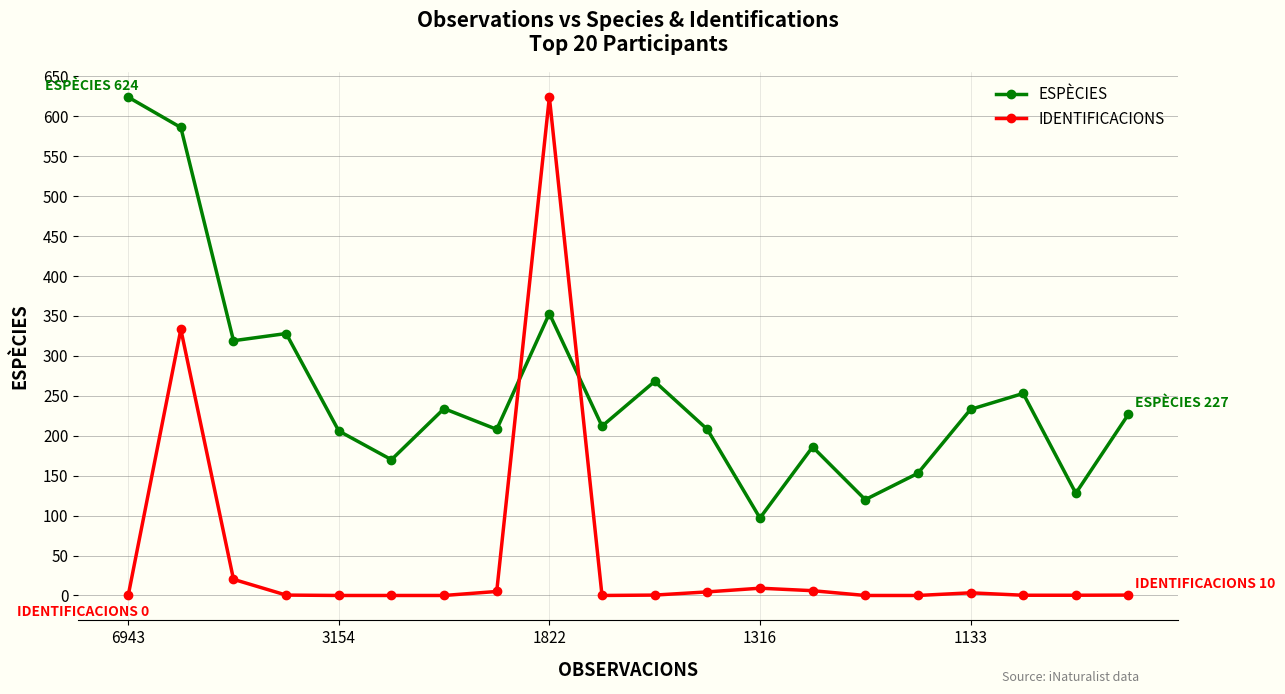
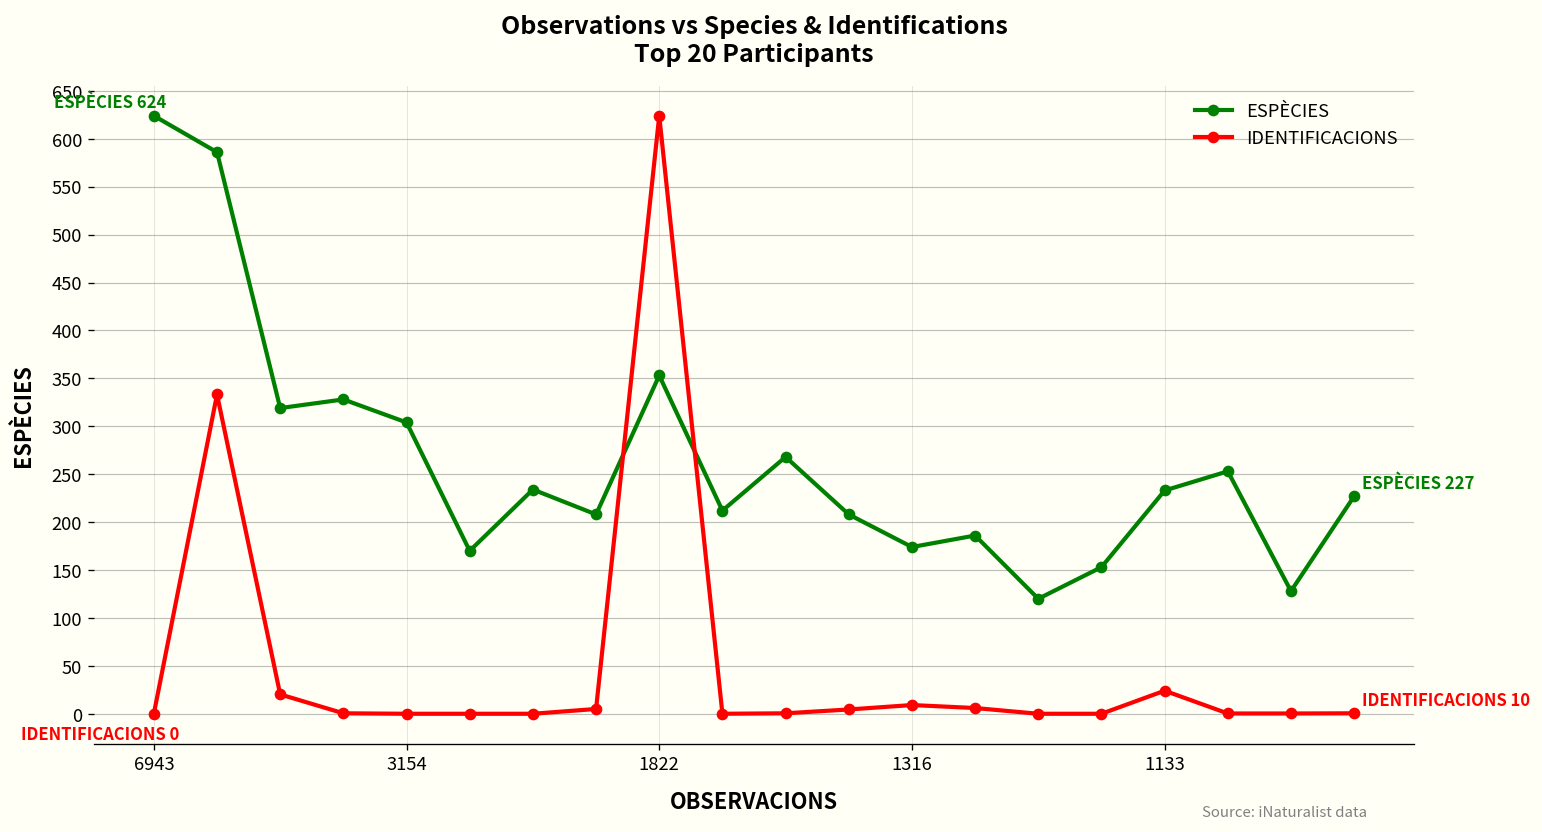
  {
    "ESPÈCIES": {
-     "3154": 210,
+     "3154": 300,
      "1822": 350,
-     "1316": 100,
+     "1316": 170,
      "1133": 230
    },
    "IDENTIFICACIONS": {
      "3154": 0,
      "1822": 620,
      "1316": 10,
-     "1133": 0
+     "1133": 20
    }
  }
